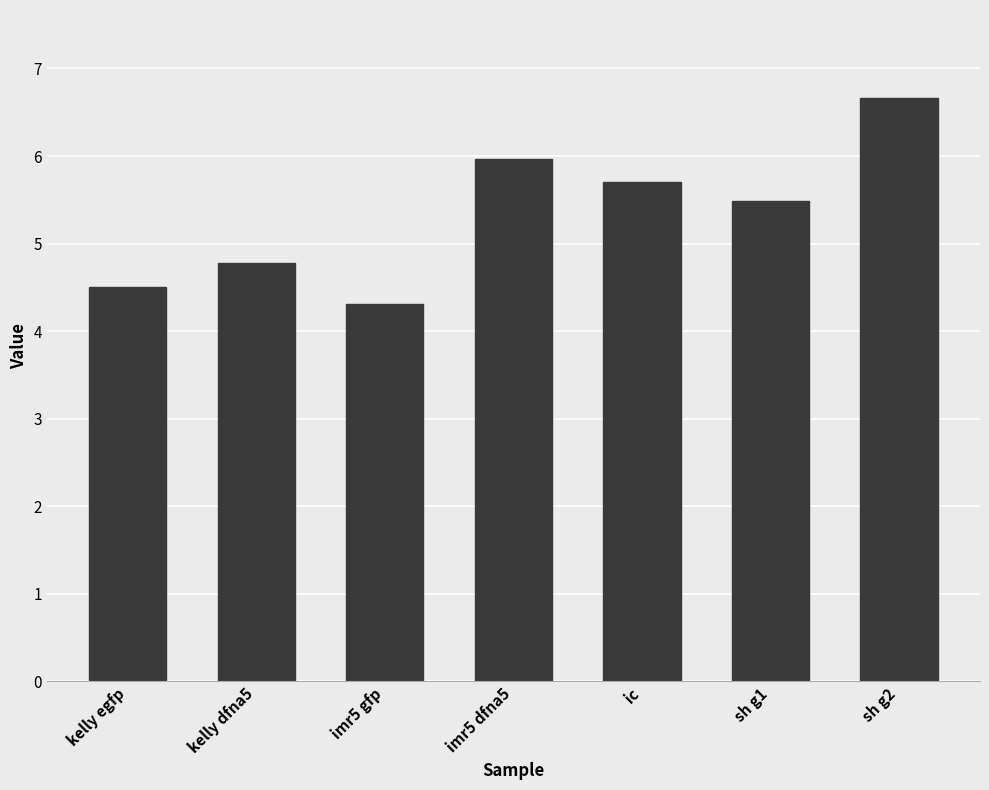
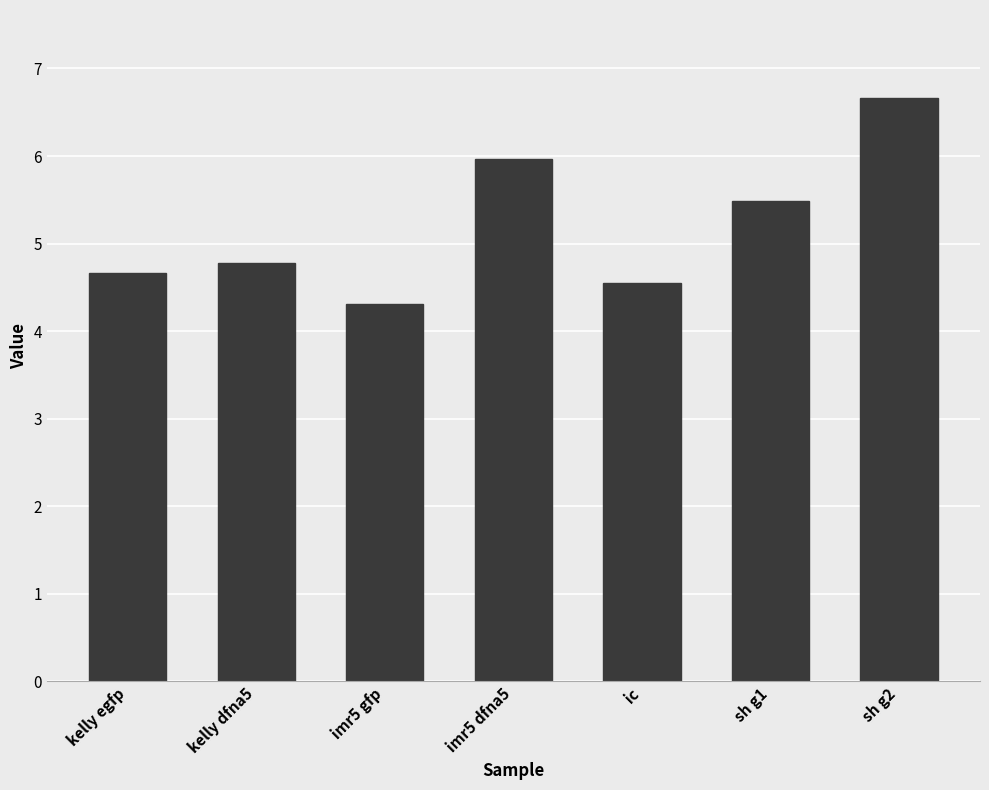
  {
-   "kelly egfp": 4.5,
+   "kelly egfp": 4.7,
    "kelly dfna5": 4.8,
    "imr5 gfp": 4.3,
    "imr5 dfna5": 6.0,
-   "ic": 5.7,
+   "ic": 4.5,
    "sh g1": 5.5,
    "sh g2": 6.7
  }
